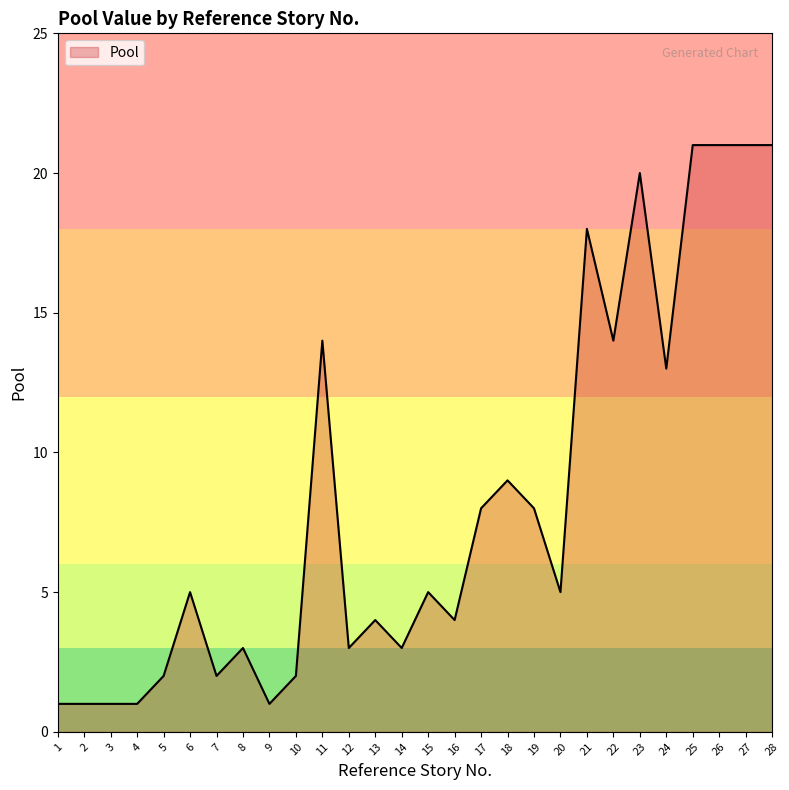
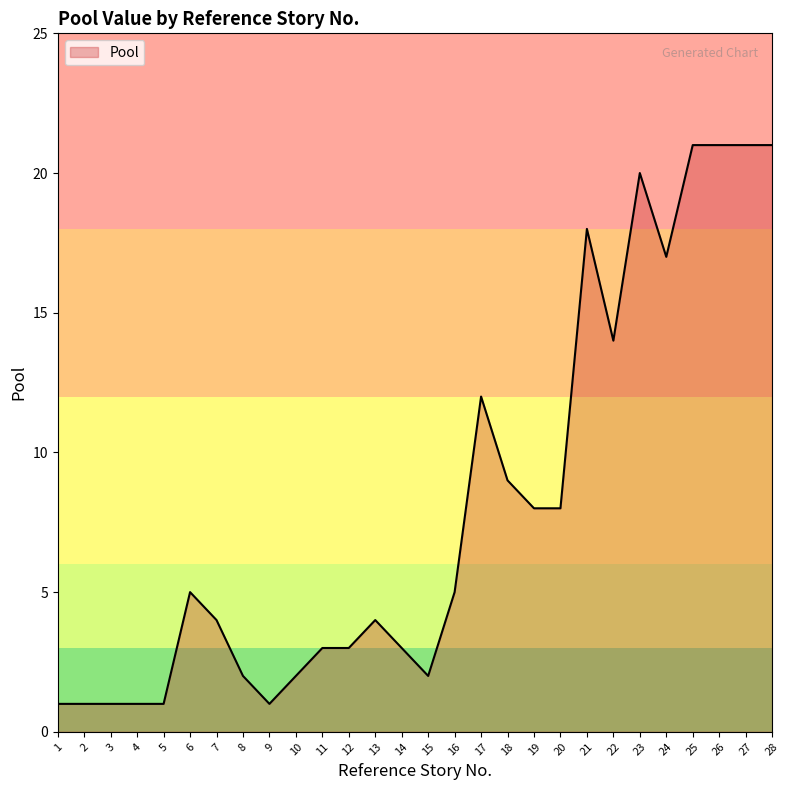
  {
    "1": 1,
    "2": 1,
    "3": 1,
    "4": 1,
-   "5": 2,
+   "5": 1,
    "6": 5,
-   "7": 2,
-   "8": 3,
+   "7": 4,
+   "8": 2,
    "9": 1,
    "10": 2,
-   "11": 14,
+   "11": 3,
    "12": 3,
    "13": 4,
    "14": 3,
-   "15": 5,
-   "16": 4,
-   "17": 8,
+   "15": 2,
+   "16": 5,
+   "17": 12,
    "18": 9,
    "19": 8,
-   "20": 5,
+   "20": 8,
    "21": 18,
    "22": 14,
    "23": 20,
-   "24": 13,
+   "24": 17,
    "25": 21,
    "26": 21,
    "27": 21,
    "28": 21
  }
